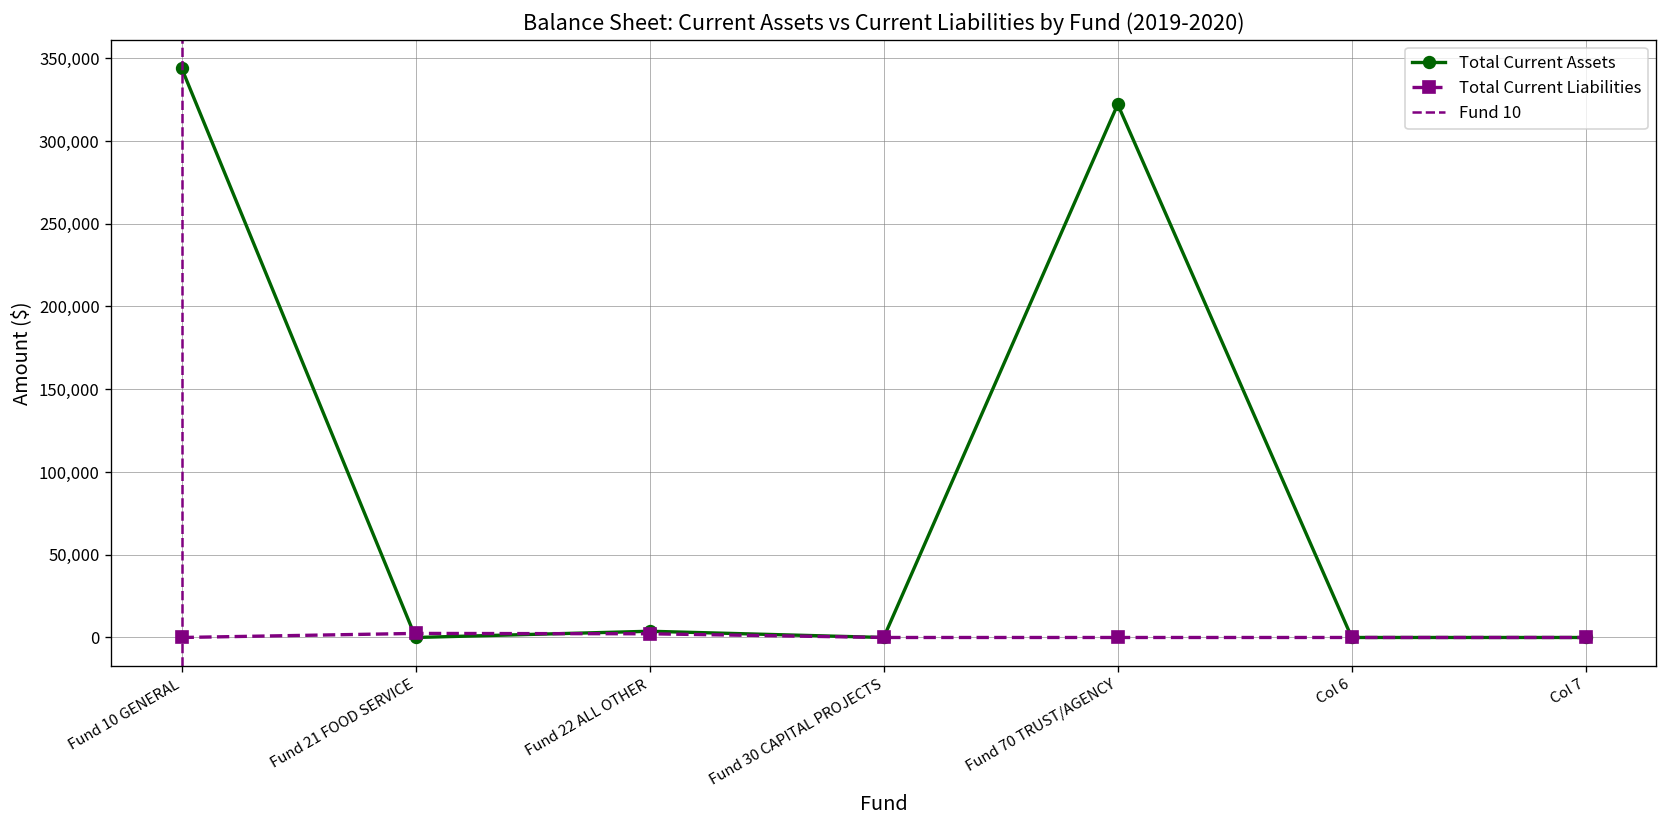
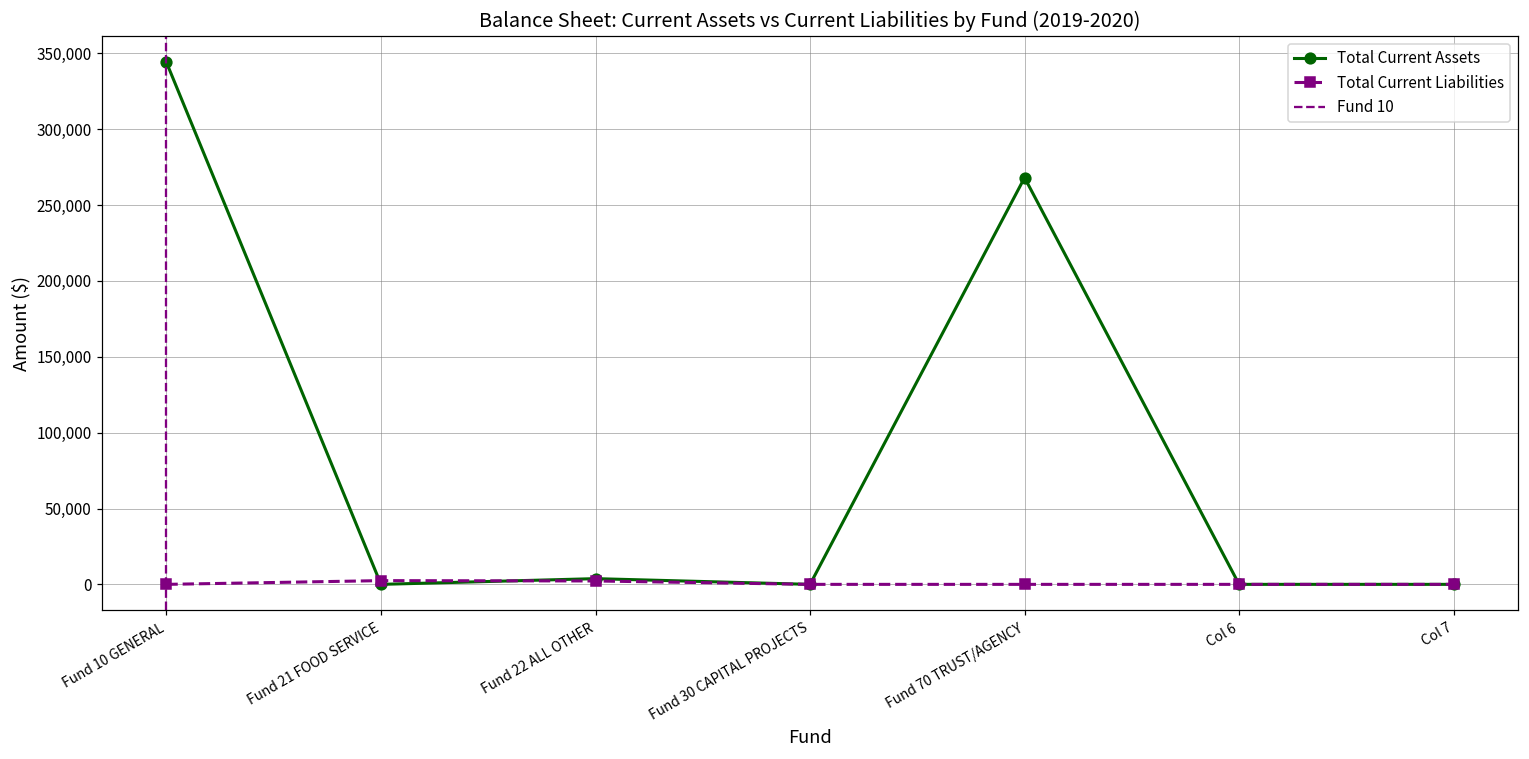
  {
    "Total Current Assets": {
      "Fund 10 GENERAL": "344,000",
      "Fund 21 FOOD SERVICE": "0",
-     "Fund 70 TRUST/AGENCY": "322,000"
+     "Fund 70 TRUST/AGENCY": "268,000"
    },
    "Total Current Liabilities": {
      "Fund 10 GENERAL": "0",
      "Fund 21 FOOD SERVICE": "2,000",
      "Fund 70 TRUST/AGENCY": "0"
    }
  }
